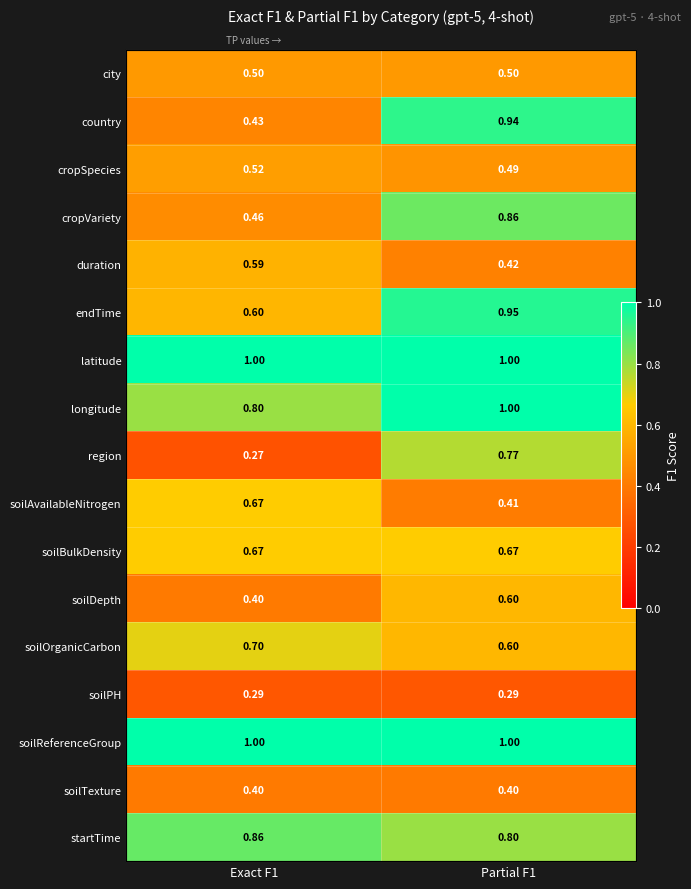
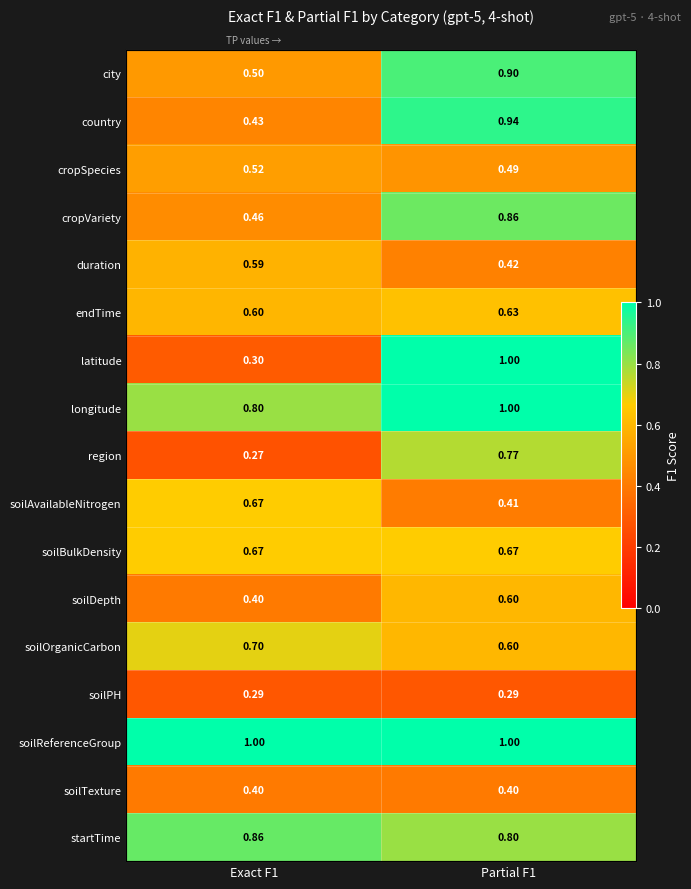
  {
    "city": {
      "Exact F1": 0.50,
-     "Partial F1": 0.50
+     "Partial F1": 0.90
    },
    "country": {
      "Exact F1": 0.43,
      "Partial F1": 0.94
    },
    "cropSpecies": {
      "Exact F1": 0.52,
      "Partial F1": 0.49
    },
    "cropVariety": {
      "Exact F1": 0.46,
      "Partial F1": 0.86
    },
    "duration": {
      "Exact F1": 0.59,
      "Partial F1": 0.42
    },
    "endTime": {
      "Exact F1": 0.60,
-     "Partial F1": 0.95
+     "Partial F1": 0.63
    },
    "latitude": {
-     "Exact F1": 1.00,
+     "Exact F1": 0.30,
      "Partial F1": 1.00
    },
    "longitude": {
      "Exact F1": 0.80,
      "Partial F1": 1.00
    },
    "region": {
      "Exact F1": 0.27,
      "Partial F1": 0.77
    },
    "soilAvailableNitrogen": {
      "Exact F1": 0.67,
      "Partial F1": 0.41
    },
    "soilBulkDensity": {
      "Exact F1": 0.67,
      "Partial F1": 0.67
    },
    "soilDepth": {
      "Exact F1": 0.40,
      "Partial F1": 0.60
    },
    "soilOrganicCarbon": {
      "Exact F1": 0.70,
      "Partial F1": 0.60
    },
    "soilPH": {
      "Exact F1": 0.29,
      "Partial F1": 0.29
    },
    "soilReferenceGroup": {
      "Exact F1": 1.00,
      "Partial F1": 1.00
    },
    "soilTexture": {
      "Exact F1": 0.40,
      "Partial F1": 0.40
    },
    "startTime": {
      "Exact F1": 0.86,
      "Partial F1": 0.80
    }
  }
